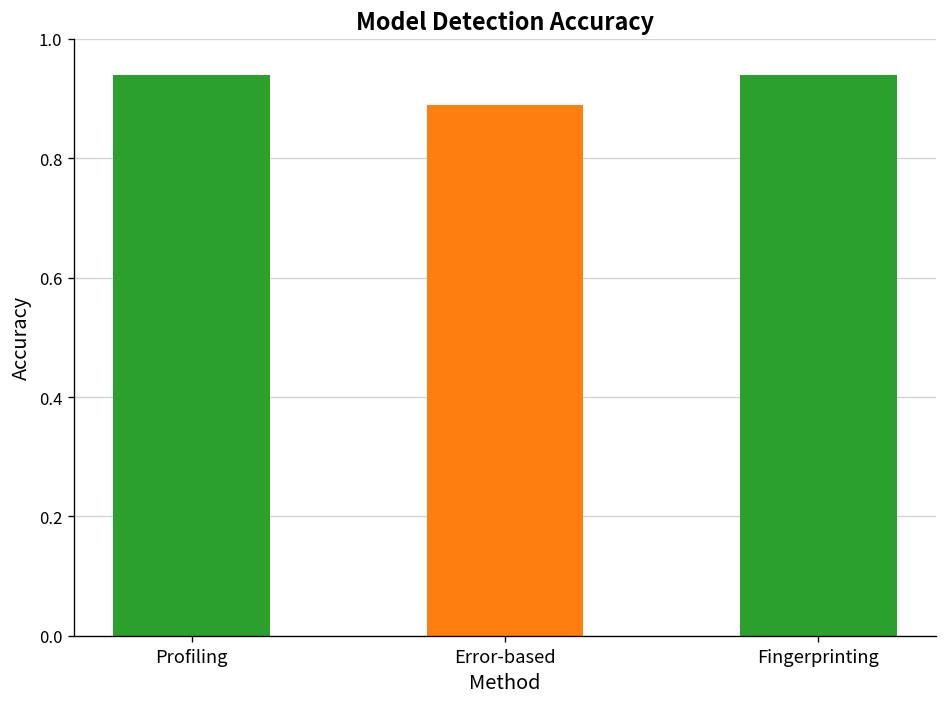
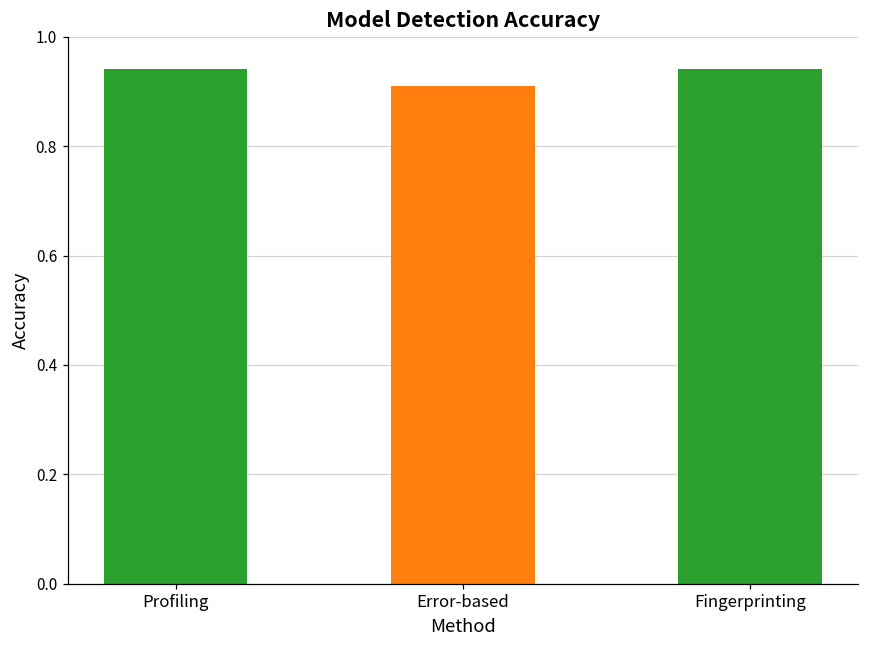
  {
    "Profiling": 0.94,
-   "Error-based": 0.89,
+   "Error-based": 0.91,
    "Fingerprinting": 0.94
  }
